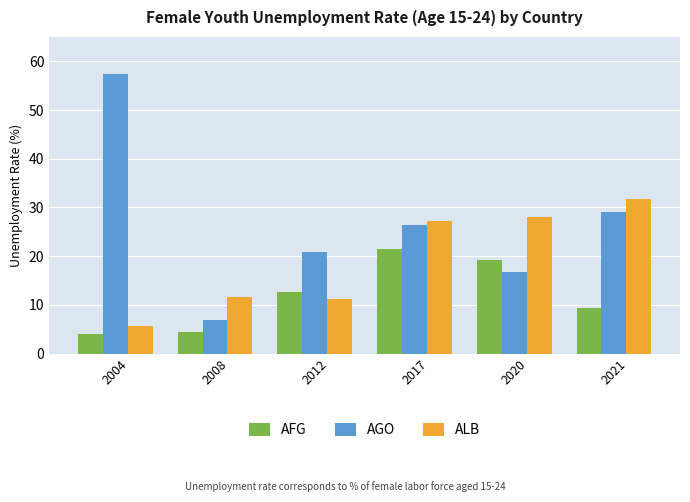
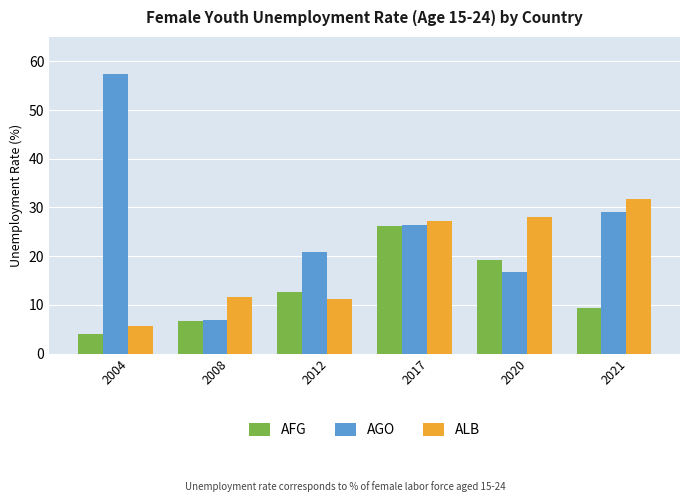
  {
    "AFG": {
      "2004": 4,
-     "2008": 5,
+     "2008": 7,
      "2012": 13,
-     "2017": 21,
+     "2017": 26,
      "2020": 19,
      "2021": 9
    },
    "AGO": {
      "2004": 57,
      "2008": 7,
      "2012": 21,
      "2017": 26,
      "2020": 17,
      "2021": 29
    },
    "ALB": {
      "2004": 6,
      "2008": 12,
      "2012": 11,
      "2017": 27,
      "2020": 28,
      "2021": 32
    }
  }
